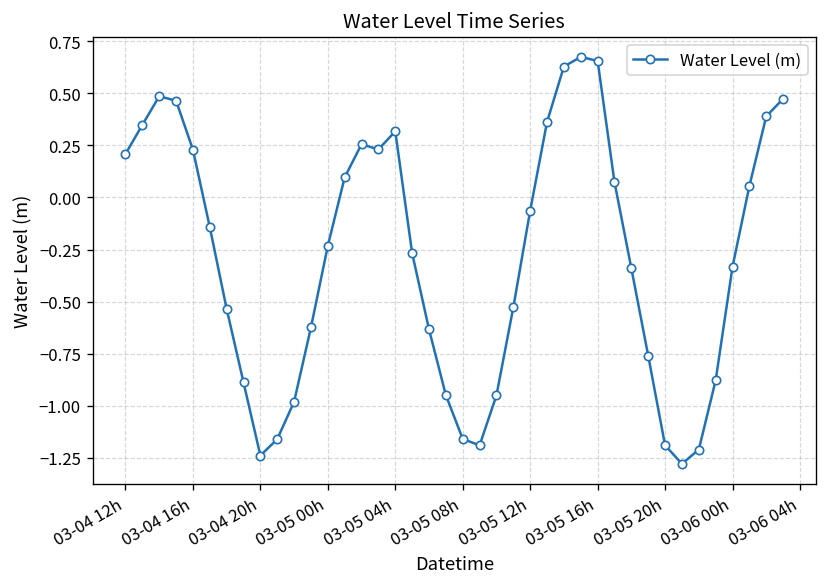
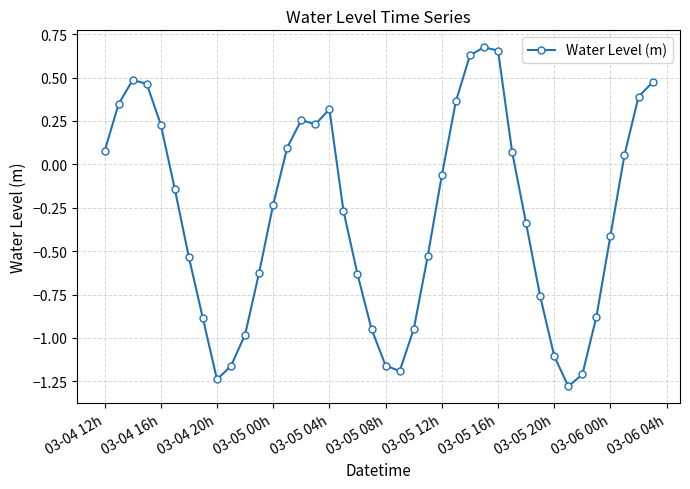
  {
-   "03-04 12h": 0.21,
+   "03-04 12h": 0.08,
    "03-04 16h": 0.23,
    "03-04 20h": -1.24,
    "03-05 00h": -0.23,
    "03-05 04h": 0.32,
    "03-05 08h": -1.16,
    "03-05 12h": -0.06,
    "03-05 16h": 0.66,
-   "03-05 20h": -1.19,
-   "03-06 00h": -0.33
+   "03-05 20h": -1.10,
+   "03-06 00h": -0.41
  }
